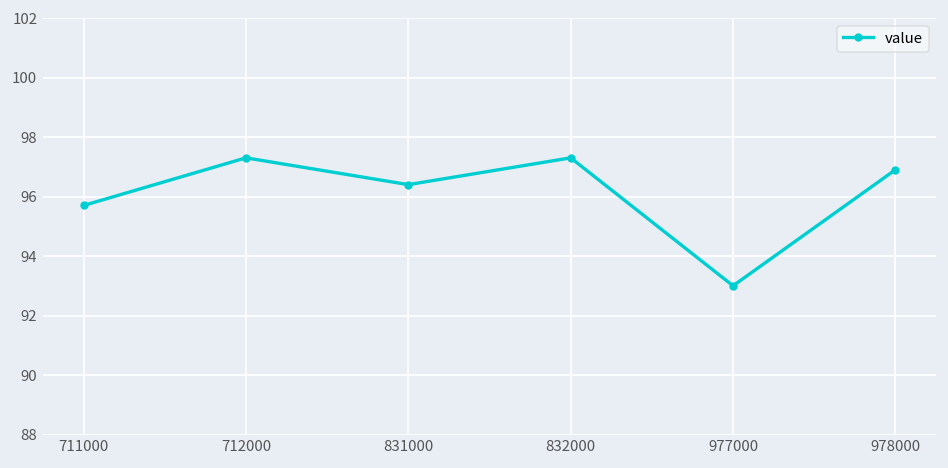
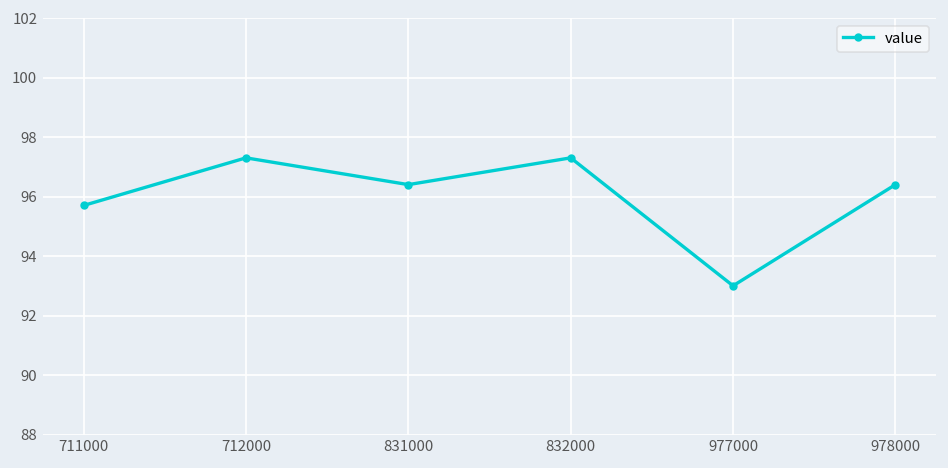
  {
    "711000": 95.7,
    "712000": 97.3,
    "831000": 96.4,
    "832000": 97.3,
    "977000": 93.0,
-   "978000": 96.9
+   "978000": 96.4
  }
